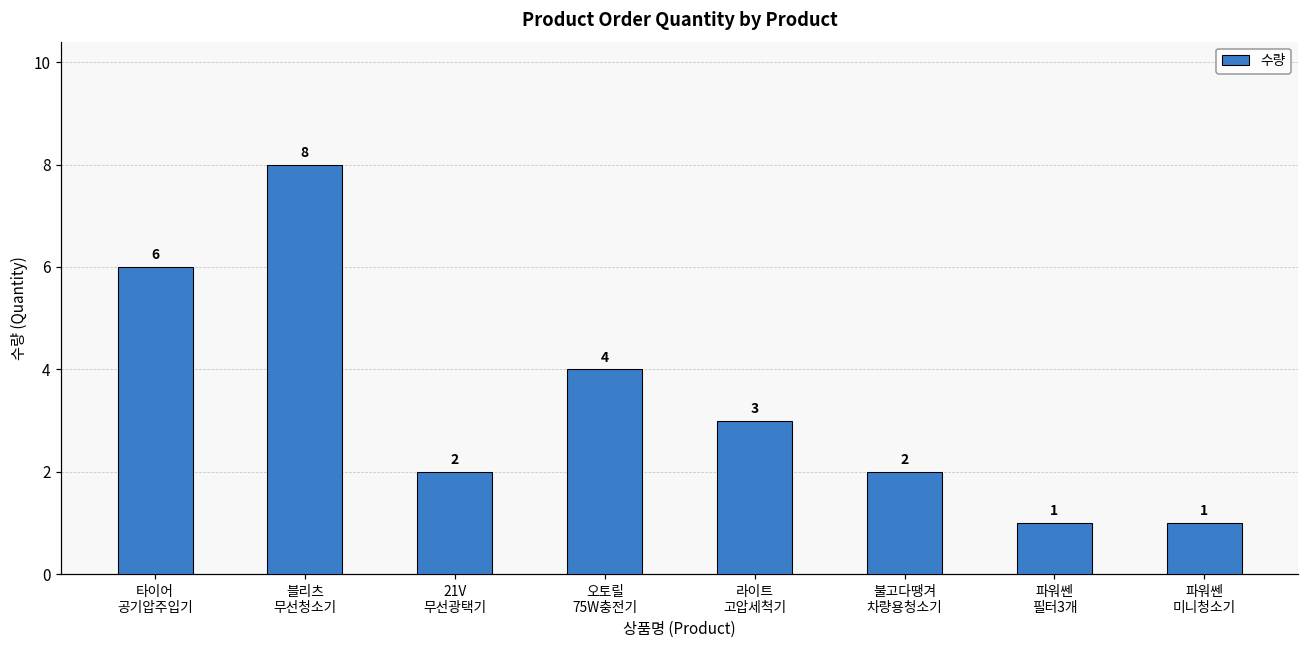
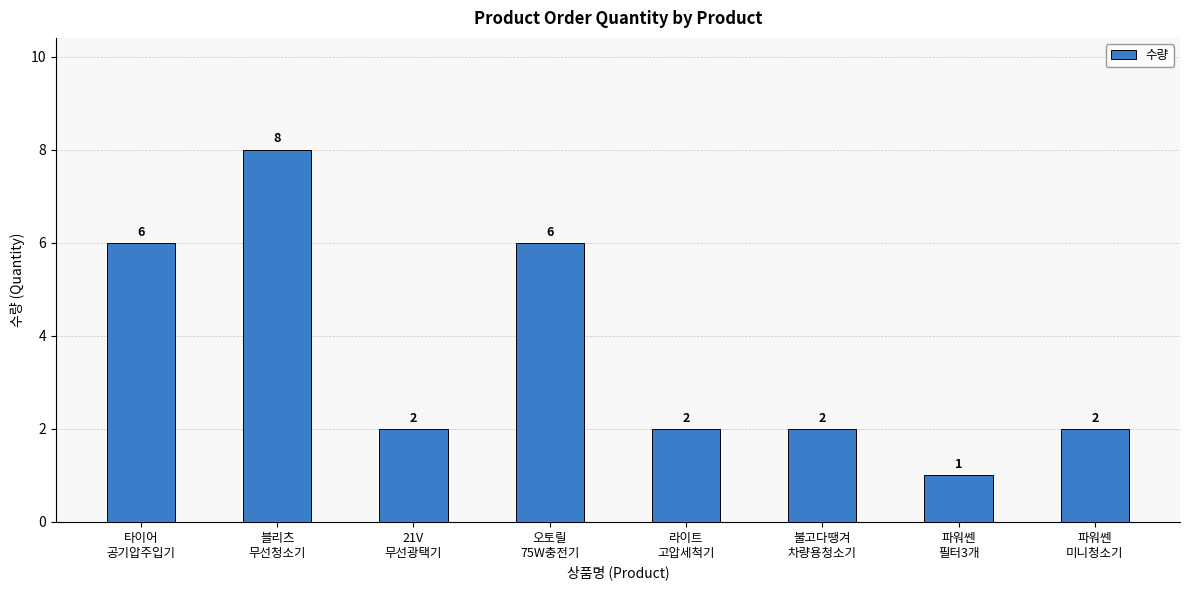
  {
    "타이어 공기압주입기": 6,
    "블리츠 무선청소기": 8,
    "21V 무선광택기": 2,
-   "오토릴 75W충전기": 4,
-   "라이트 고압세척기": 3,
+   "오토릴 75W충전기": 6,
+   "라이트 고압세척기": 2,
    "불고다땡겨 차량용청소기": 2,
    "파워쎈 필터3개": 1,
-   "파워쎈 미니청소기": 1
+   "파워쎈 미니청소기": 2
  }
